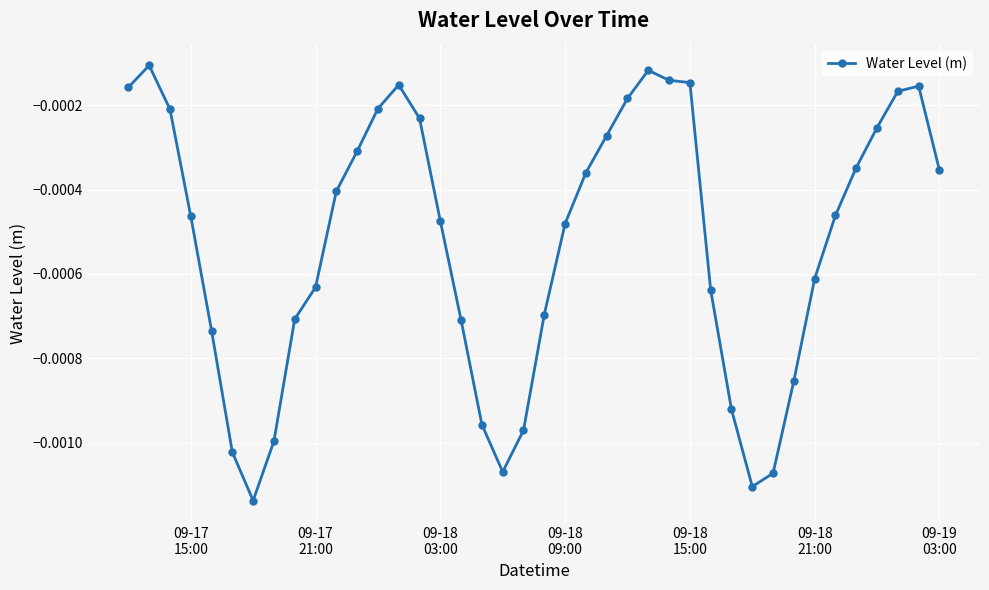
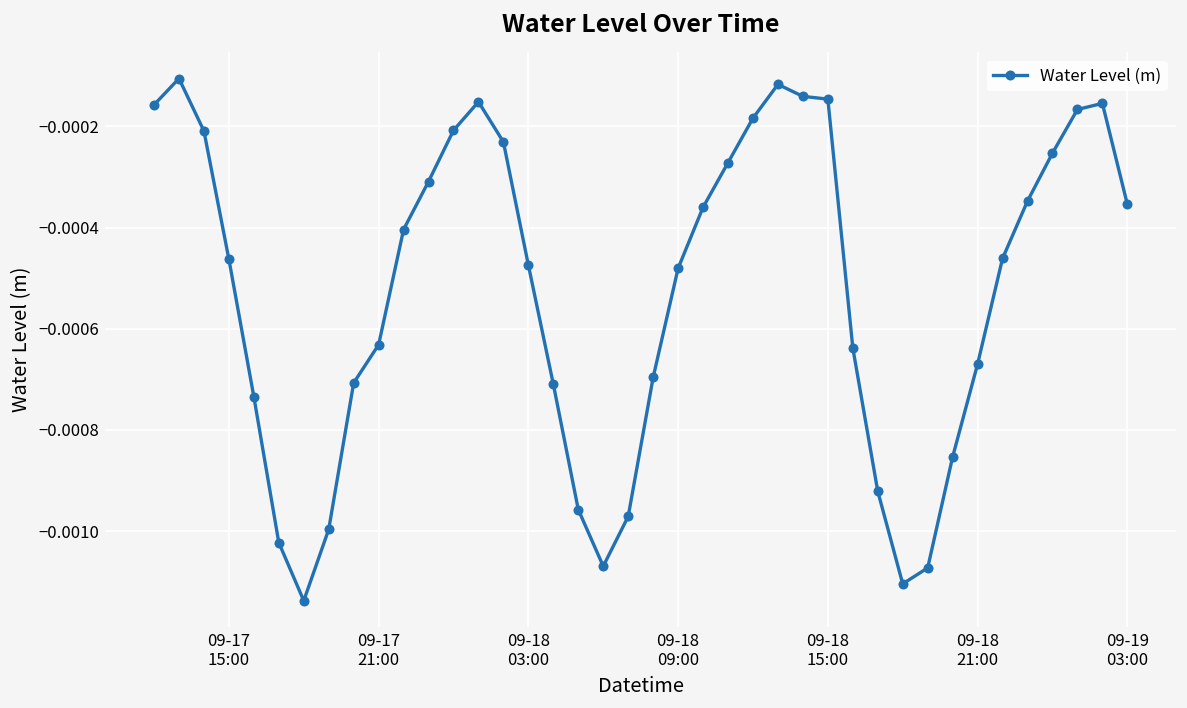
  {
    "09-17 15:00": -0.00046,
    "09-17 21:00": -0.00063,
    "09-18 03:00": -0.00047,
    "09-18 09:00": -0.00048,
    "09-18 15:00": -0.00015,
-   "09-18 21:00": -0.00061,
+   "09-18 21:00": -0.00067,
    "09-19 03:00": -0.00035
  }
